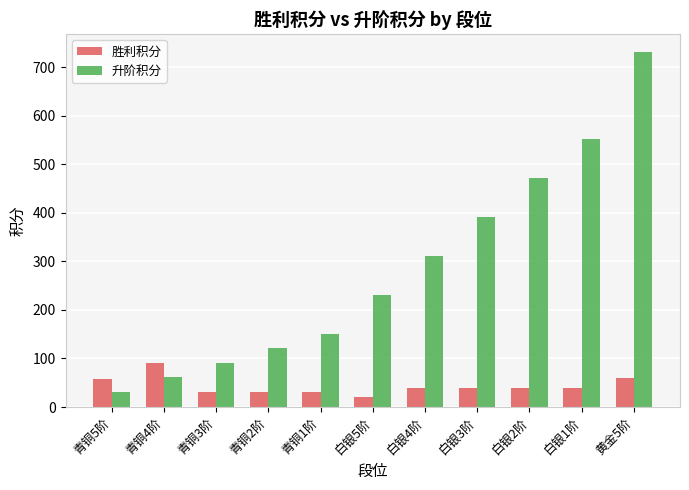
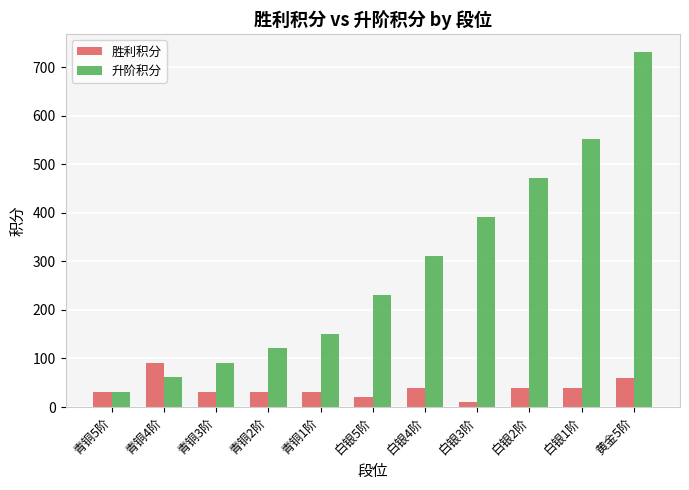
  {
    "胜利积分": {
-     "青铜5阶": 60,
+     "青铜5阶": 30,
      "青铜4阶": 90,
      "青铜3阶": 30,
      "青铜2阶": 30,
      "青铜1阶": 30,
      "白银5阶": 20,
      "白银4阶": 40,
-     "白银3阶": 40,
+     "白银3阶": 10,
      "白银2阶": 40,
      "白银1阶": 40,
      "黄金5阶": 60
    },
    "升阶积分": {
      "青铜5阶": 30,
      "青铜4阶": 60,
      "青铜3阶": 90,
      "青铜2阶": 120,
      "青铜1阶": 150,
      "白银5阶": 230,
      "白银4阶": 310,
      "白银3阶": 390,
      "白银2阶": 470,
      "白银1阶": 550,
      "黄金5阶": 730
    }
  }
